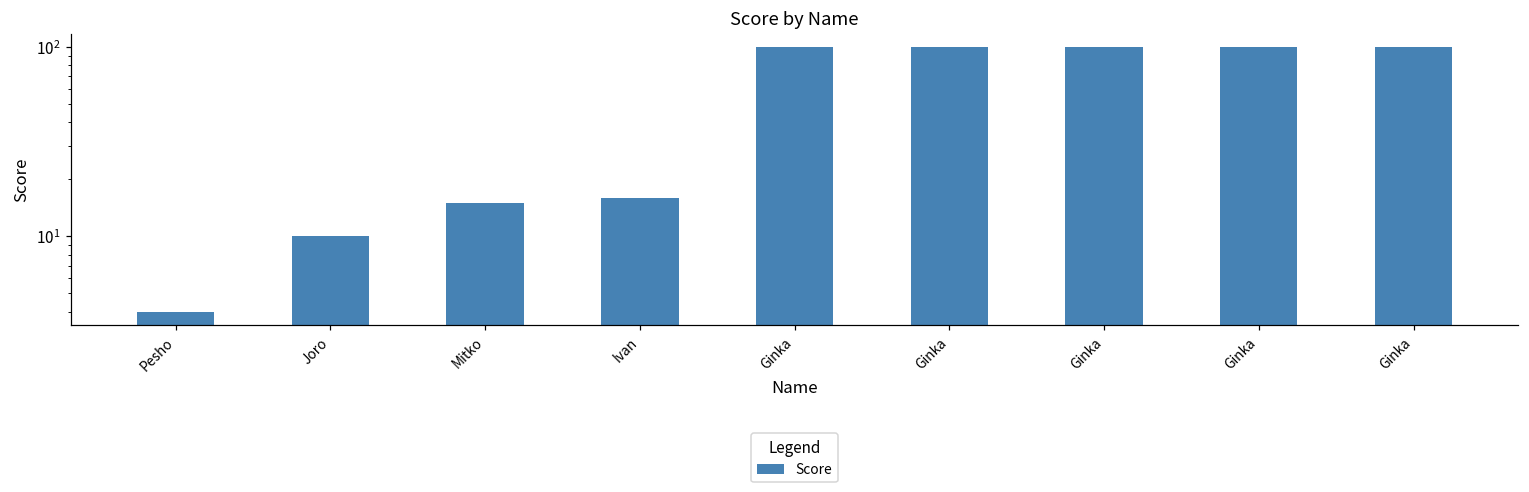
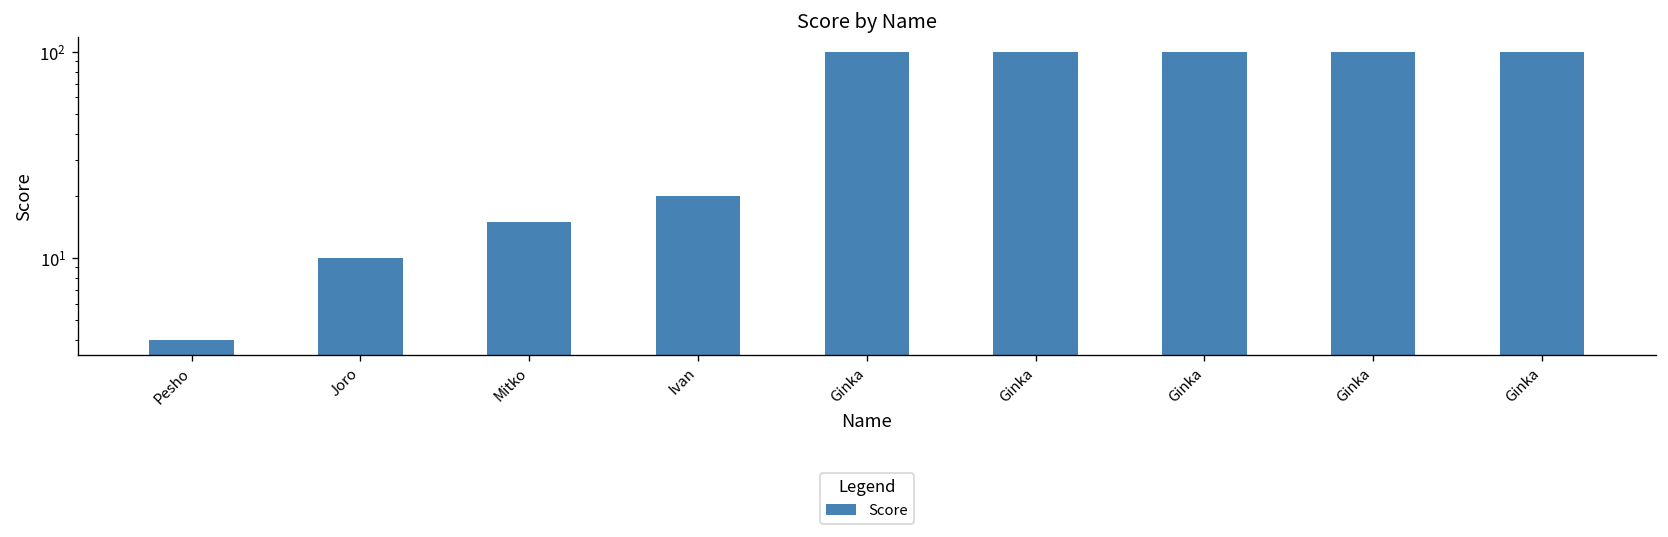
  {
    "Pesho": 4,
    "Joro": 10,
    "Mitko": 15,
-   "Ivan": 16
+   "Ivan": 20
  }
